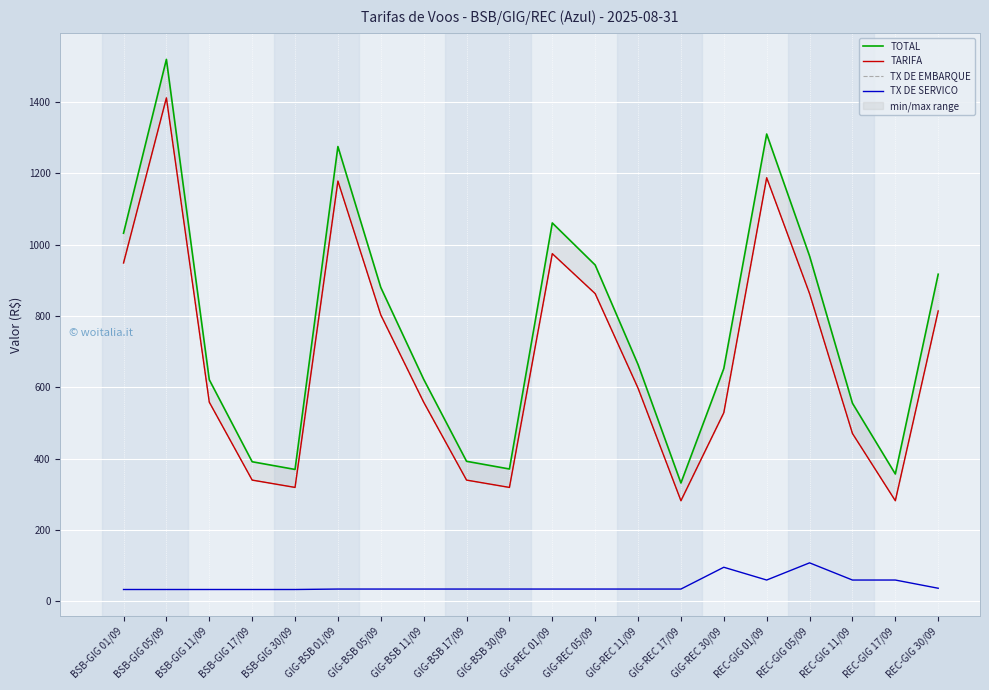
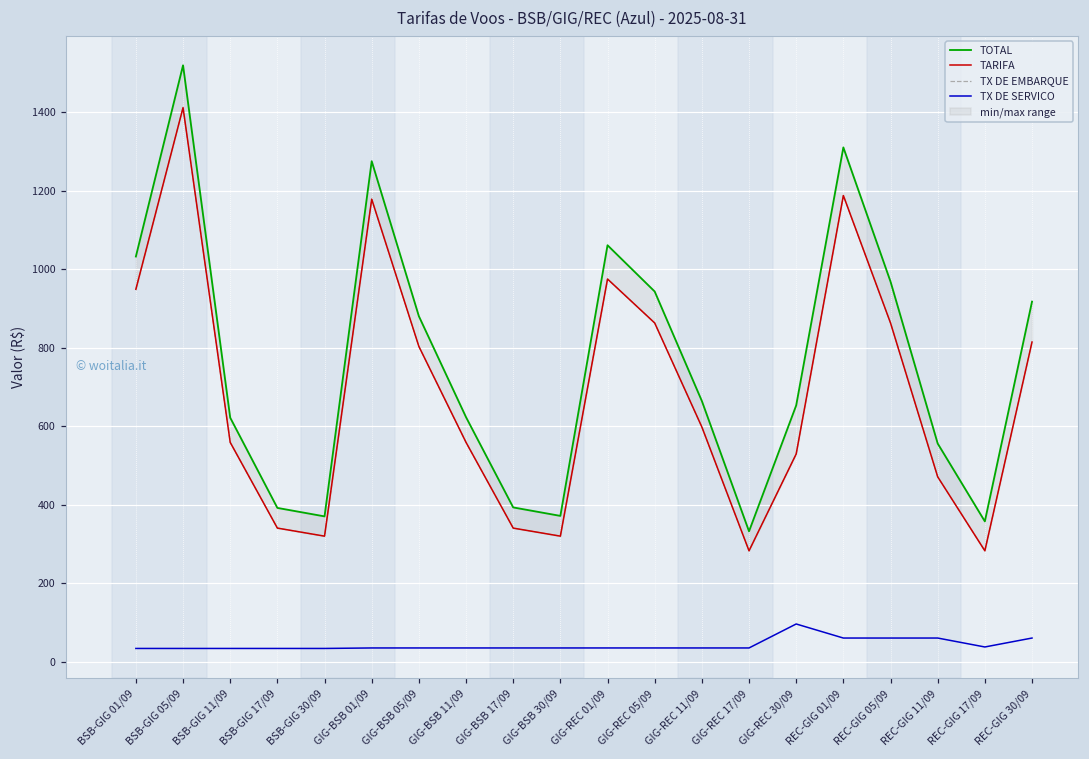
  {
    "TX DE SERVICO": {
      "BSB-GIG 01/09": 30,
      "BSB-GIG 05/09": 30,
      "BSB-GIG 11/09": 30,
      "BSB-GIG 17/09": 30,
      "BSB-GIG 30/09": 30,
      "GIG-BSB 01/09": 30,
      "GIG-BSB 05/09": 30,
      "GIG-BSB 11/09": 30,
      "GIG-BSB 17/09": 30,
      "GIG-BSB 30/09": 30,
      "GIG-REC 01/09": 30,
      "GIG-REC 05/09": 30,
      "GIG-REC 11/09": 30,
      "GIG-REC 17/09": 30,
      "GIG-REC 30/09": 100,
      "REC-GIG 01/09": 60,
-     "REC-GIG 05/09": 110,
+     "REC-GIG 05/09": 60,
      "REC-GIG 11/09": 60,
-     "REC-GIG 17/09": 60,
-     "REC-GIG 30/09": 40
+     "REC-GIG 17/09": 40,
+     "REC-GIG 30/09": 60
    }
  }
